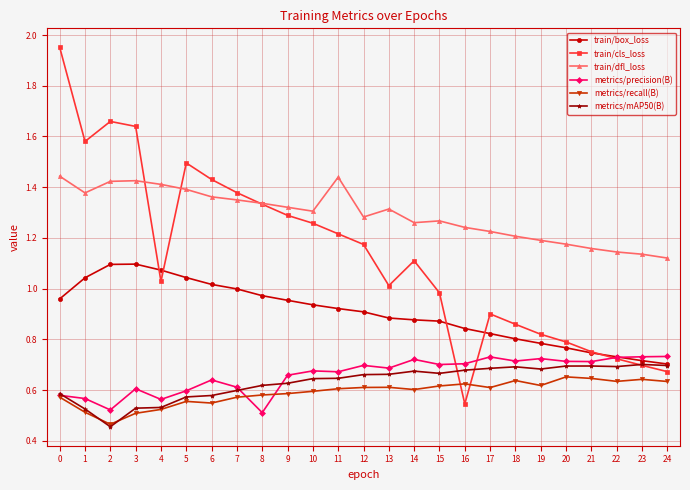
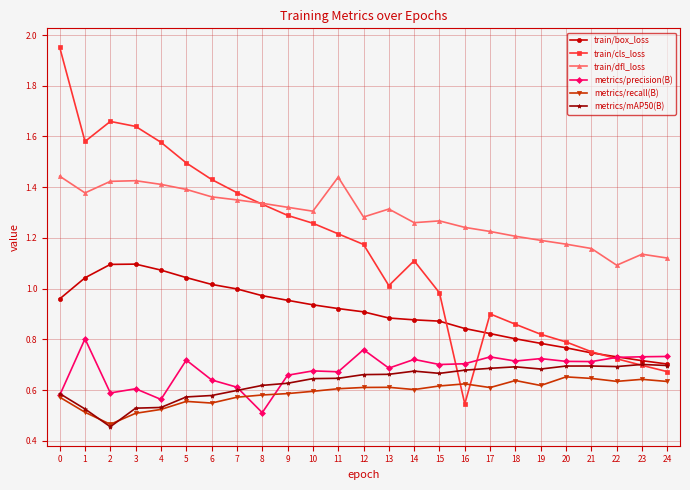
  {
    "train/cls_loss": {
      "0": 1.95,
      "1": 1.58,
      "2": 1.66,
      "3": 1.64,
-     "4": 1.03,
+     "4": 1.58,
      "5": 1.50,
      "6": 1.43,
      "7": 1.38,
      "9": 1.29,
      "10": 1.26,
      "11": 1.22,
      "12": 1.17,
      "13": 1.01,
      "14": 1.11,
      "15": 0.98,
      "16": 0.55,
      "17": 0.90,
      "18": 0.86,
      "19": 0.82,
      "20": 0.79,
      "24": 0.67
    },
    "train/dfl_loss": {
      "0": 1.44,
      "1": 1.38,
      "2": 1.42,
      "3": 1.43,
      "4": 1.41,
      "5": 1.39,
      "6": 1.36,
      "7": 1.35,
      "9": 1.32,
      "10": 1.31,
      "11": 1.44,
      "12": 1.28,
      "13": 1.31,
      "14": 1.26,
      "15": 1.27,
      "16": 1.24,
      "17": 1.23,
      "18": 1.21,
      "19": 1.19,
      "20": 1.18,
      "21": 1.16,
-     "22": 1.14,
+     "22": 1.09,
      "23": 1.14,
      "24": 1.12
    },
    "metrics/precision(B)": {
-     "1": 0.57,
-     "2": 0.52,
+     "1": 0.80,
+     "2": 0.59,
      "3": 0.60,
      "4": 0.56,
-     "5": 0.60,
+     "5": 0.72,
      "6": 0.64,
      "7": 0.61,
      "8": 0.51,
      "9": 0.66,
      "10": 0.68,
      "11": 0.67,
-     "12": 0.70,
+     "12": 0.76,
      "13": 0.69,
      "14": 0.72,
      "15": 0.70,
      "16": 0.70,
      "17": 0.73,
      "18": 0.71,
      "19": 0.72,
      "20": 0.71,
      "21": 0.71,
      "23": 0.73,
      "24": 0.73
    }
  }
